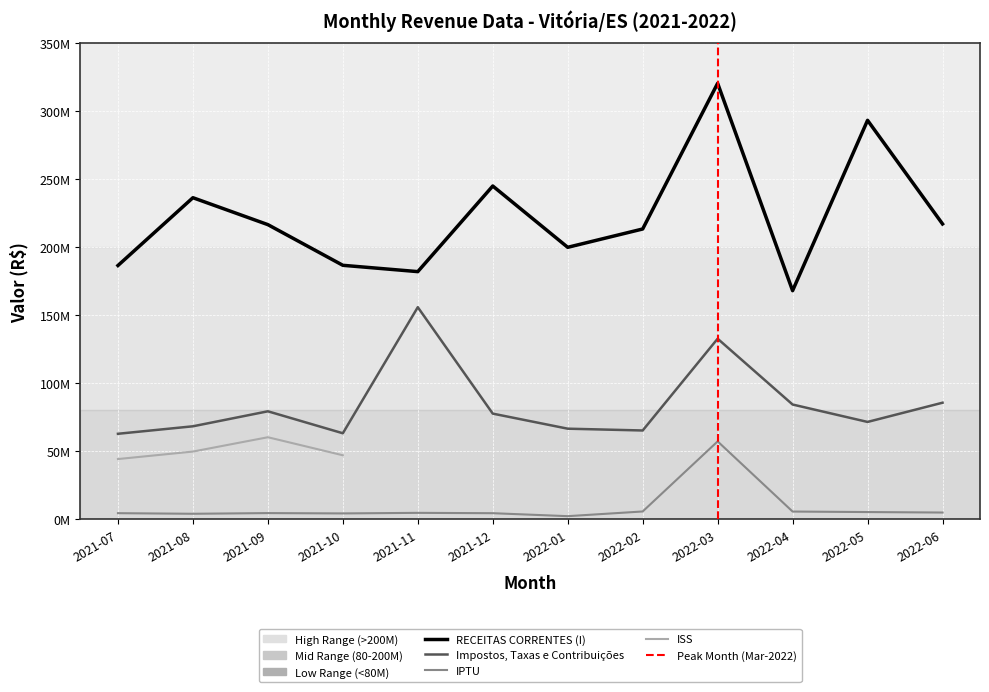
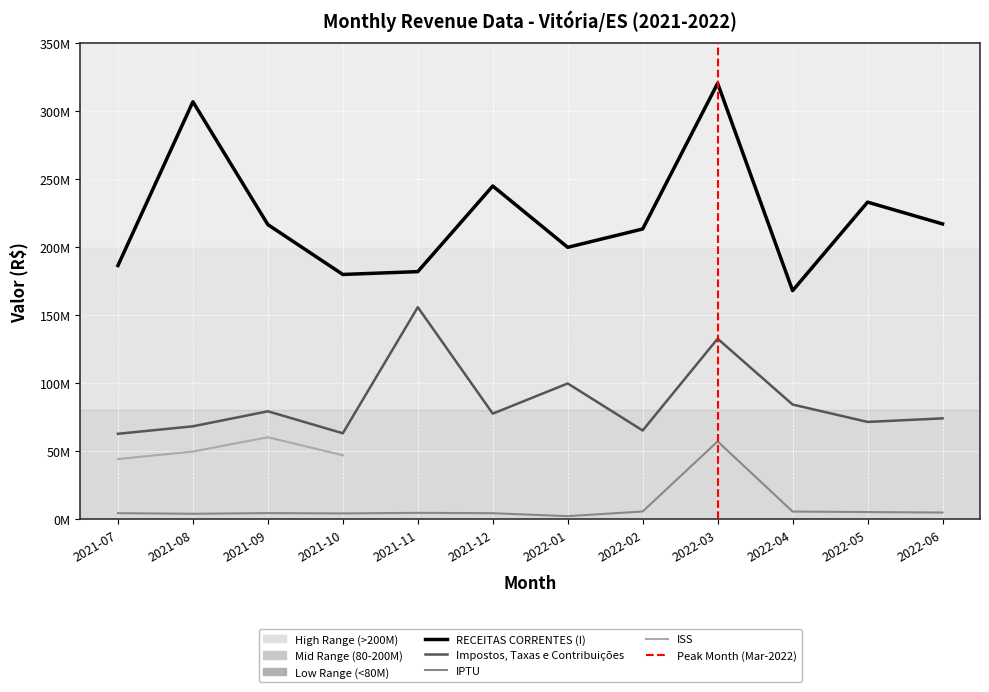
  {
    "RECEITAS CORRENTES (I)": {
      "2021-07": 187000000,
-     "2021-08": 236000000,
+     "2021-08": 307000000,
      "2021-09": 217000000,
-     "2021-10": 187000000,
+     "2021-10": 180000000,
      "2021-11": 182000000,
      "2021-12": 245000000,
      "2022-01": 200000000,
      "2022-02": 213000000,
      "2022-03": 321000000,
      "2022-04": 168000000,
-     "2022-05": 293000000,
+     "2022-05": 233000000,
      "2022-06": 217000000
    },
    "Impostos, Taxas e Contribuições": {
      "2021-07": 63000000,
      "2021-08": 68000000,
      "2021-09": 79000000,
      "2021-10": 63000000,
      "2021-11": 156000000,
      "2021-12": 78000000,
-     "2022-01": 66000000,
+     "2022-01": 100000000,
      "2022-02": 65000000,
      "2022-03": 133000000,
      "2022-04": 84000000,
      "2022-05": 71000000,
-     "2022-06": 86000000
+     "2022-06": 74000000
    }
  }
